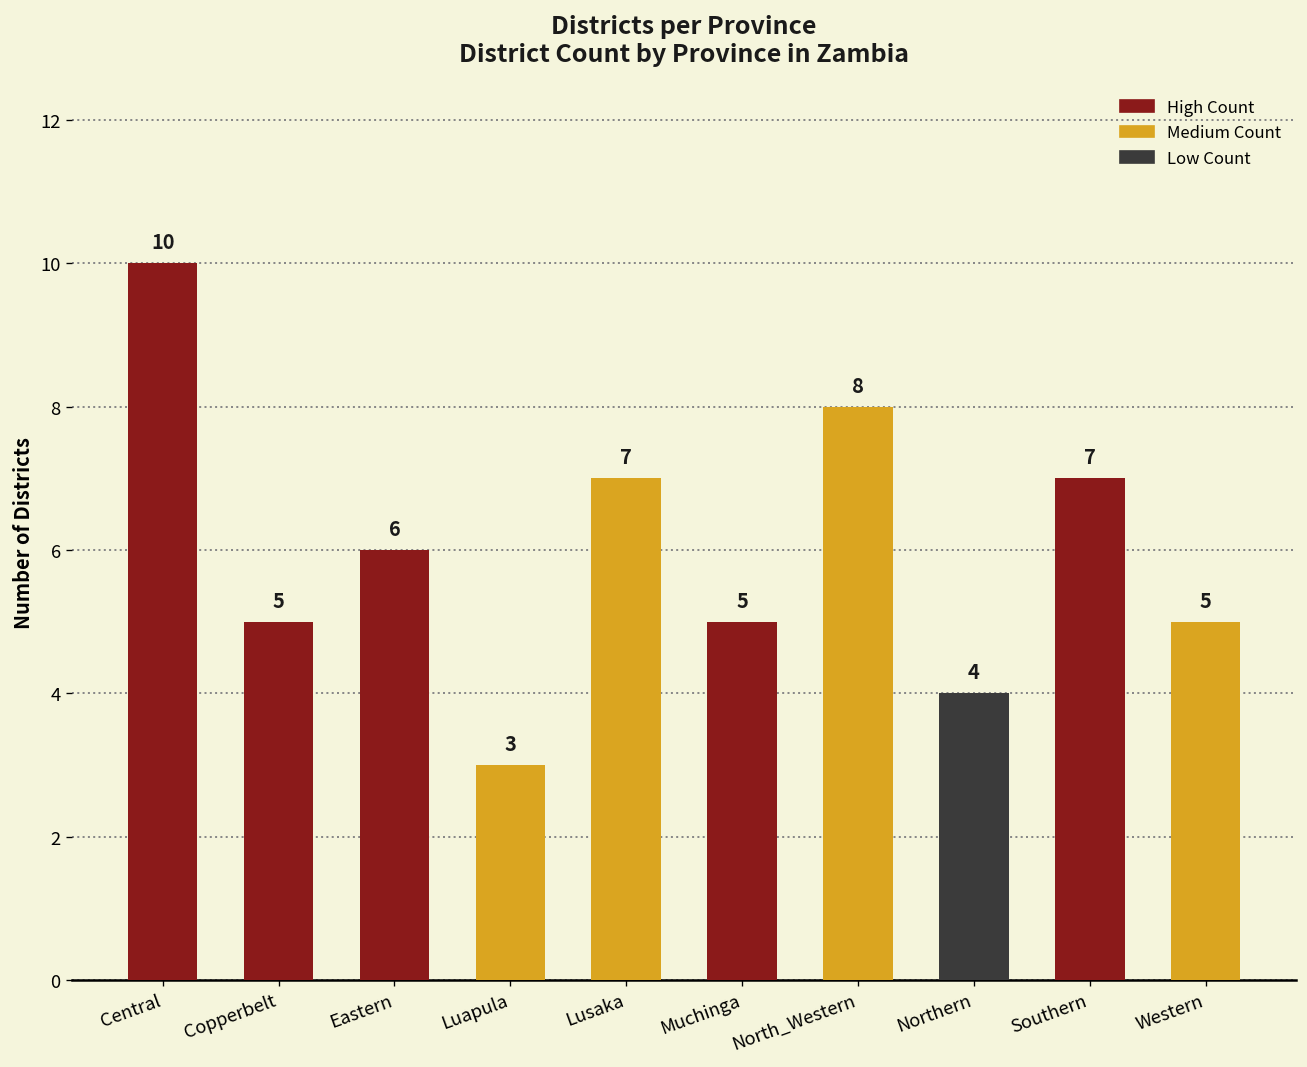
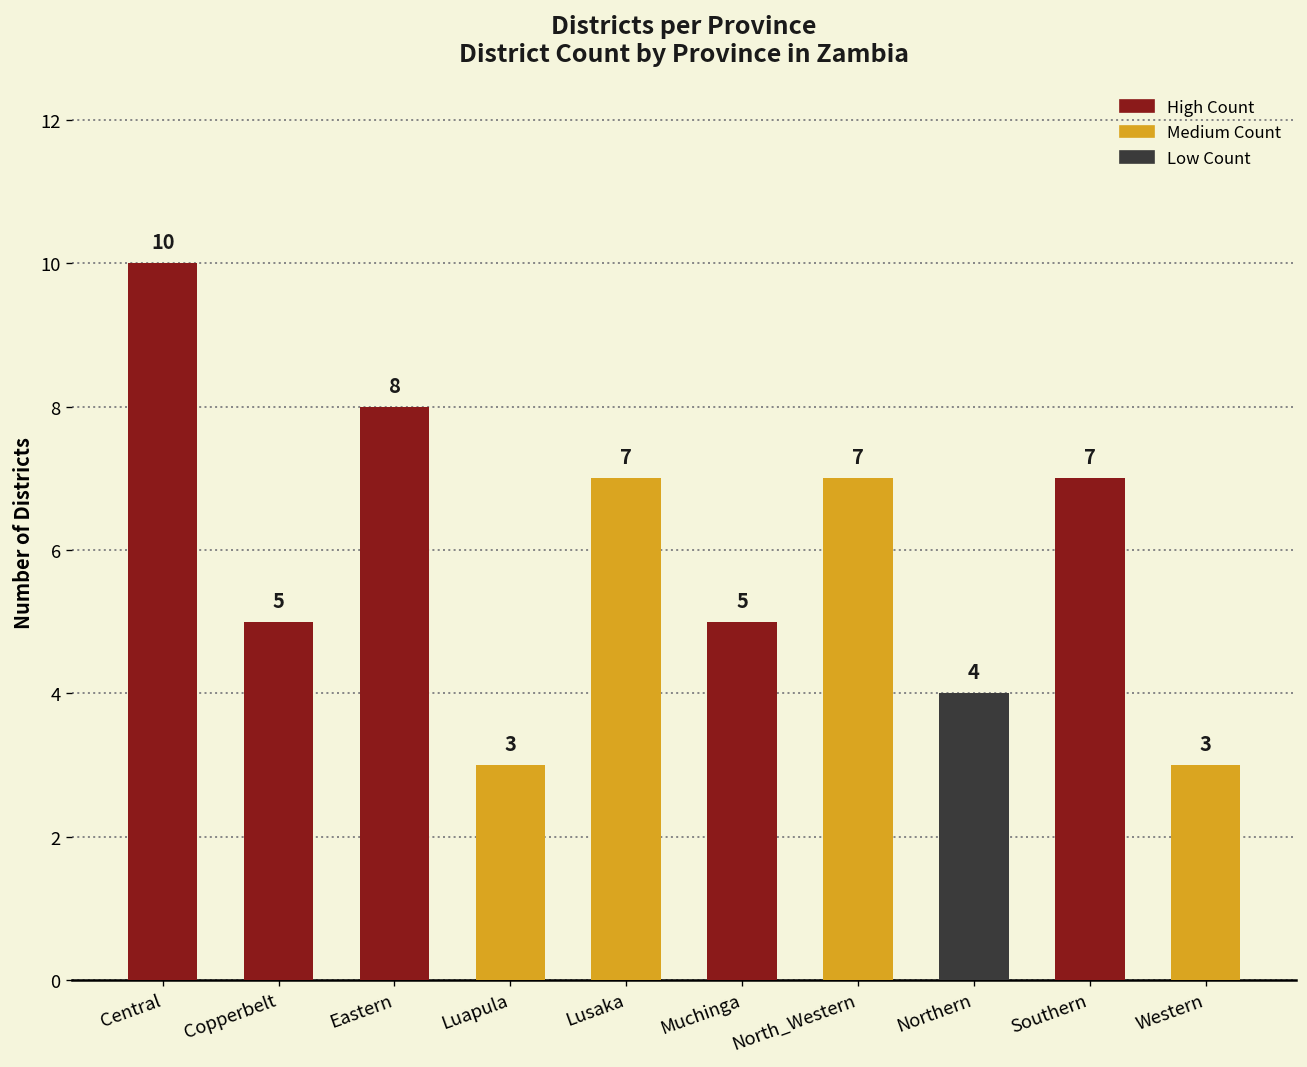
  {
    "Central": 10,
    "Copperbelt": 5,
-   "Eastern": 6,
+   "Eastern": 8,
    "Luapula": 3,
    "Lusaka": 7,
    "Muchinga": 5,
-   "North_Western": 8,
+   "North_Western": 7,
    "Northern": 4,
    "Southern": 7,
-   "Western": 5
+   "Western": 3
  }
